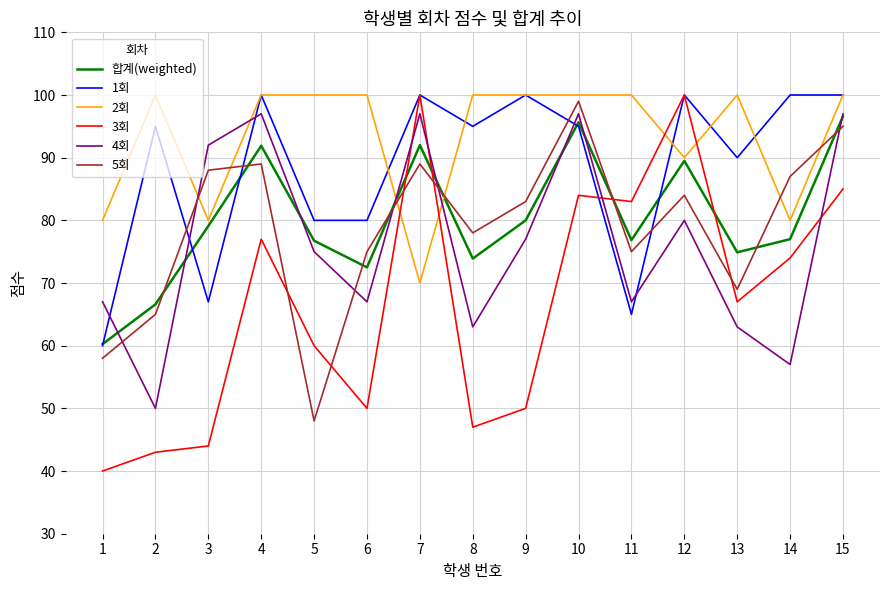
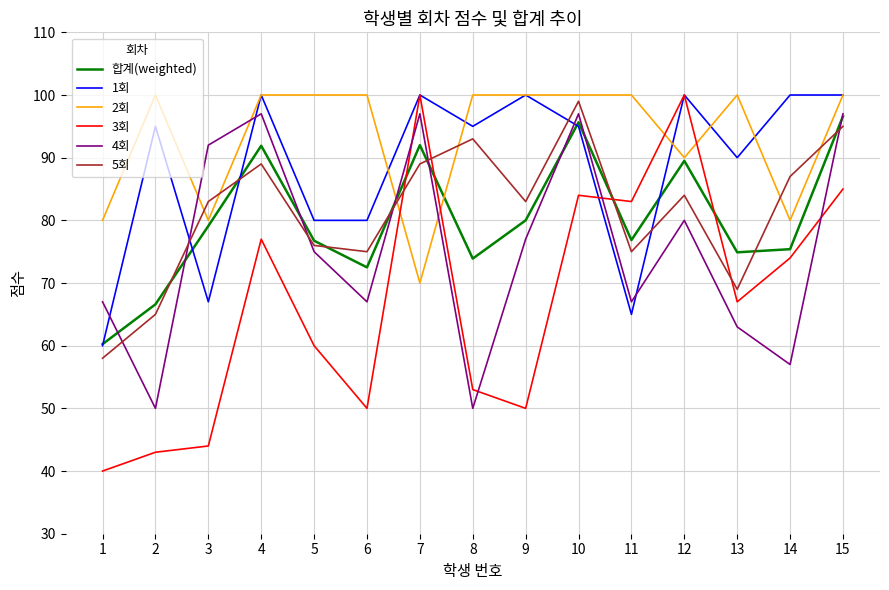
  {
    "합계(weighted)": {
      "2": 67,
      "3": 79,
      "4": 92,
      "5": 77,
      "6": 73,
      "7": 92,
      "8": 74,
      "9": 80,
      "10": 96,
      "11": 77,
      "12": 90,
      "13": 75,
-     "14": 77
+     "14": 75
    },
    "1회": {
      "3": 67,
      "5": 80,
      "6": 80,
      "8": 95,
      "10": 95,
      "11": 65,
      "13": 90,
      "14": 100
    },
    "2회": {
      "1": 80,
      "3": 80,
      "5": 100,
      "6": 100,
      "7": 70,
      "8": 100,
      "10": 100,
      "11": 100,
      "12": 90,
      "13": 100,
      "14": 80
    },
    "3회": {
      "1": 40,
      "2": 43,
      "3": 44,
      "4": 77,
      "5": 60,
      "6": 50,
-     "8": 47,
+     "8": 53,
      "9": 50,
      "10": 84,
      "11": 83,
      "13": 67,
      "14": 74,
      "15": 85
    },
    "4회": {
      "1": 67,
      "2": 50,
      "3": 92,
      "4": 97,
      "5": 75,
      "6": 67,
      "7": 97,
-     "8": 63,
+     "8": 50,
      "9": 77,
      "10": 97,
      "11": 67,
      "12": 80,
      "13": 63,
      "14": 57
    },
    "5회": {
      "1": 58,
      "2": 65,
-     "3": 88,
+     "3": 83,
      "4": 89,
-     "5": 48,
+     "5": 76,
      "6": 75,
      "7": 89,
-     "8": 78,
+     "8": 93,
      "9": 83,
      "10": 99,
      "11": 75,
      "12": 84,
      "13": 69,
      "14": 87,
      "15": 95
    }
  }
